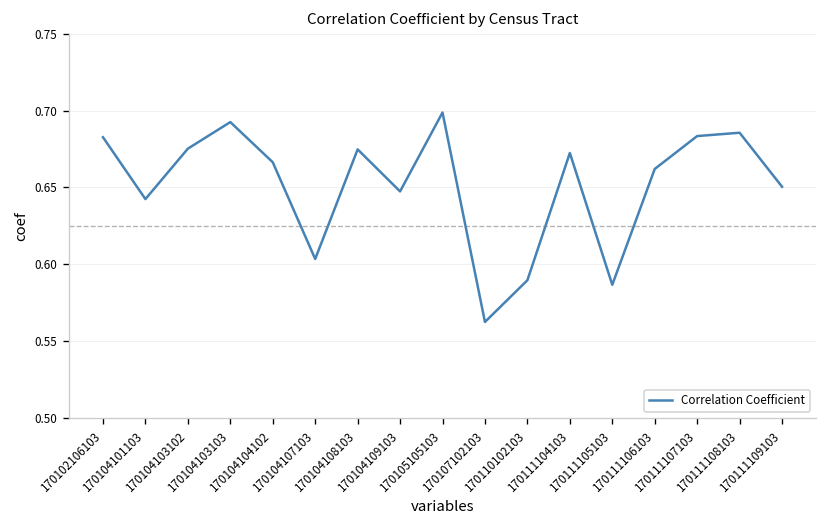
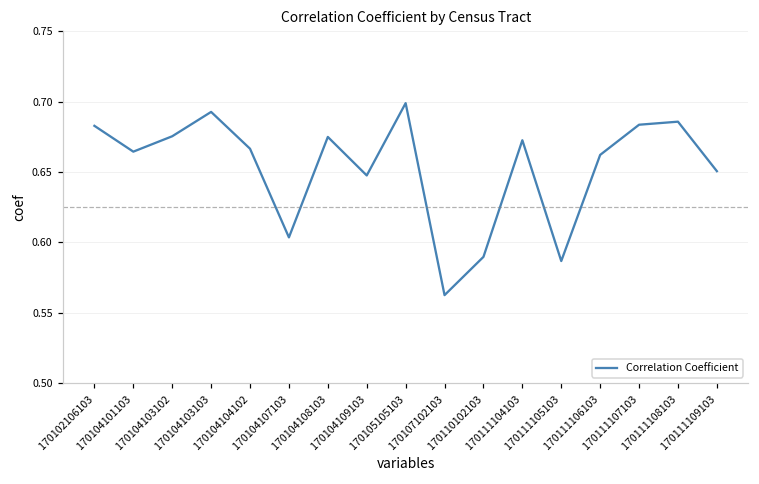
  {
    "170102106103": 0.683,
-   "170104101103": 0.642,
+   "170104101103": 0.664,
    "170104103102": 0.675,
    "170104103103": 0.693,
    "170104104102": 0.666,
    "170104107103": 0.603,
    "170104108103": 0.675,
    "170104109103": 0.647,
    "170105105103": 0.699,
    "170107102103": 0.562,
    "170110102103": 0.590,
    "170111104103": 0.672,
    "170111105103": 0.587,
    "170111106103": 0.662,
    "170111107103": 0.683,
    "170111108103": 0.686,
    "170111109103": 0.650
  }
